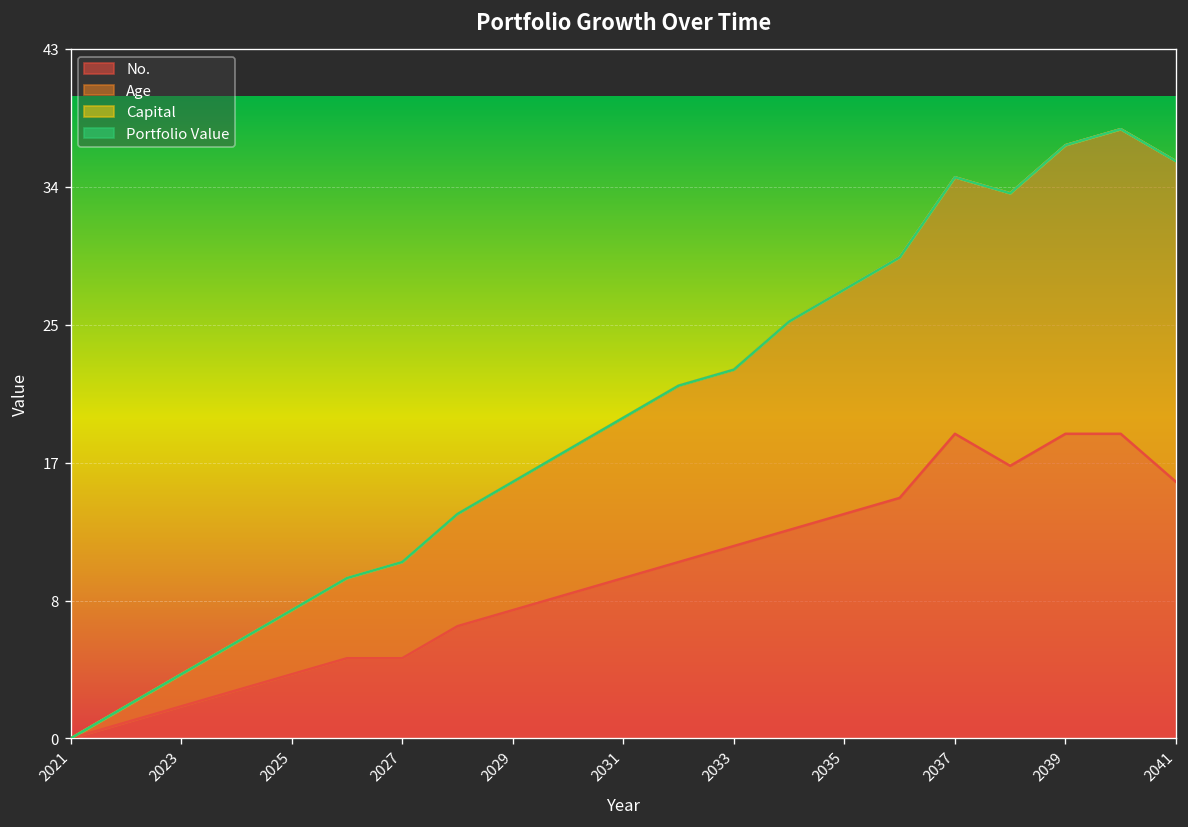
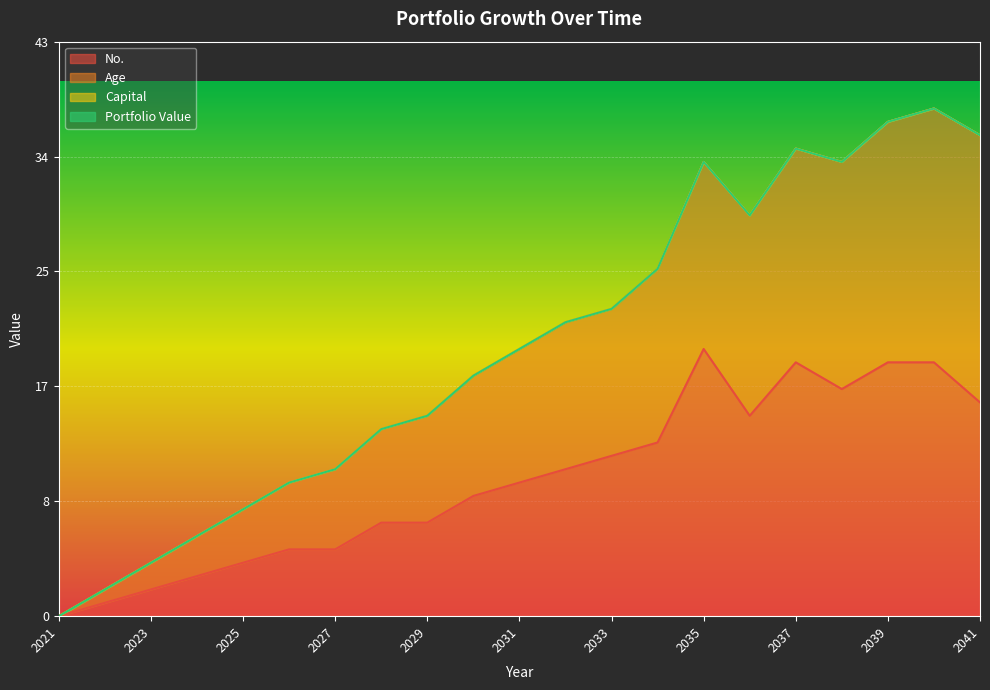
  {
    "No.": {
      "2023": 2,
      "2025": 4,
      "2027": 5,
-     "2029": 8,
+     "2029": 7,
      "2031": 10,
      "2033": 12,
-     "2035": 14,
+     "2035": 20,
      "2037": 19,
      "2039": 19,
      "2041": 16
    }
  }
